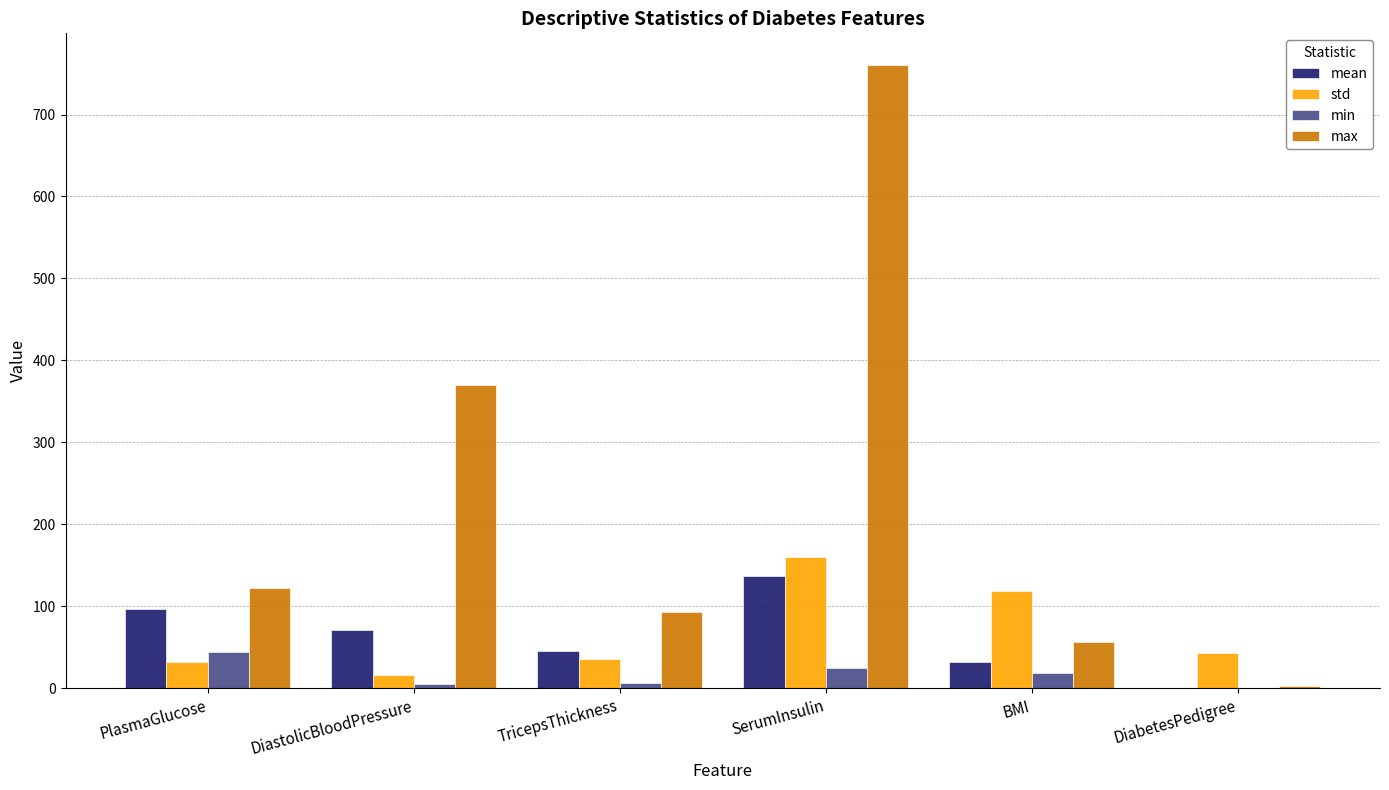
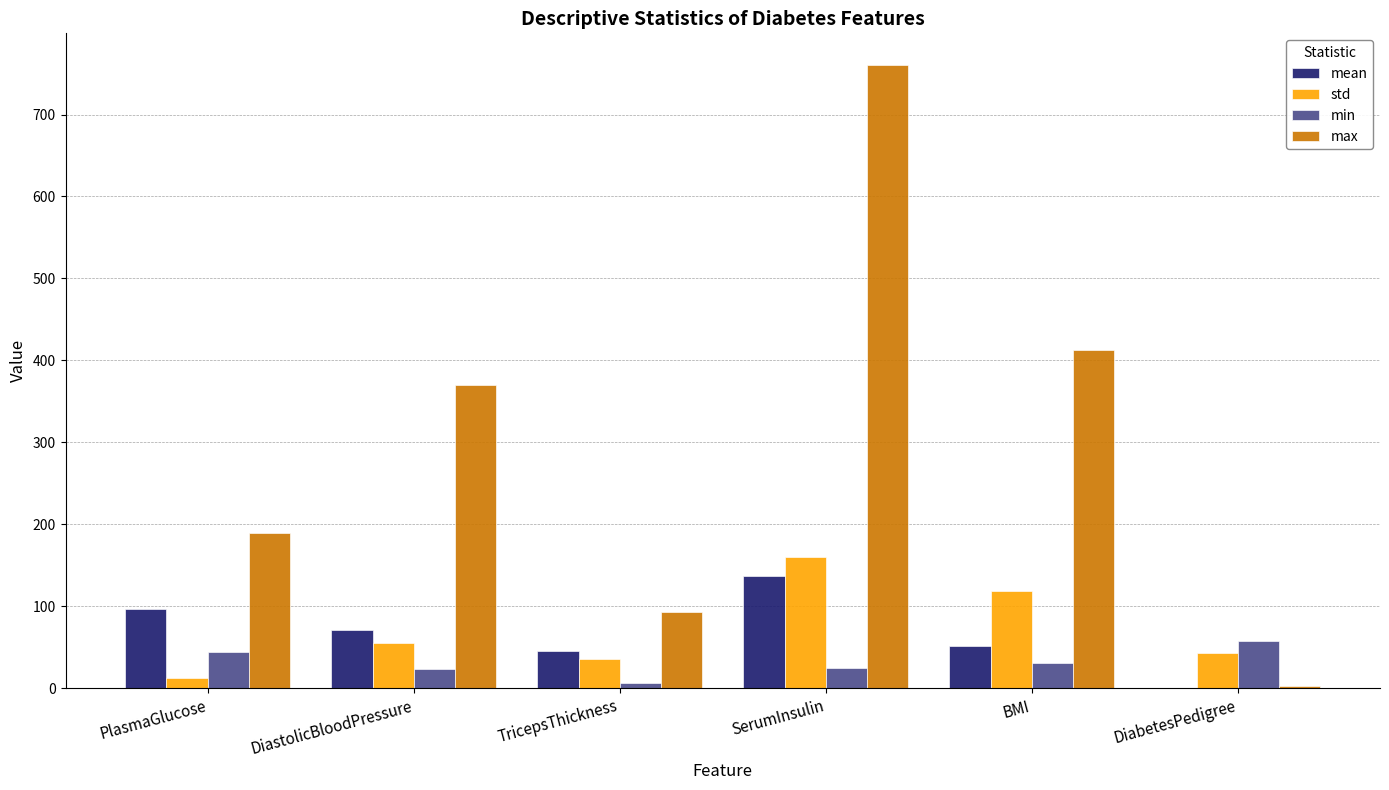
  {
    "mean": {
      "PlasmaGlucose": 100,
      "DiastolicBloodPressure": 70,
      "TricepsThickness": 40,
      "SerumInsulin": 140,
-     "BMI": 30
+     "BMI": 50
    },
    "std": {
-     "PlasmaGlucose": 30,
-     "DiastolicBloodPressure": 20,
+     "PlasmaGlucose": 10,
+     "DiastolicBloodPressure": 60,
      "TricepsThickness": 40,
      "SerumInsulin": 160,
      "BMI": 120,
      "DiabetesPedigree": 40
    },
    "min": {
      "PlasmaGlucose": 40,
-     "DiastolicBloodPressure": 10,
+     "DiastolicBloodPressure": 20,
      "TricepsThickness": 10,
      "SerumInsulin": 30,
-     "BMI": 20,
-     "DiabetesPedigree": 0
+     "BMI": 30,
+     "DiabetesPedigree": 60
    },
    "max": {
-     "PlasmaGlucose": 120,
+     "PlasmaGlucose": 190,
      "DiastolicBloodPressure": 370,
      "TricepsThickness": 90,
      "SerumInsulin": 760,
-     "BMI": 60
+     "BMI": 410
    }
  }
